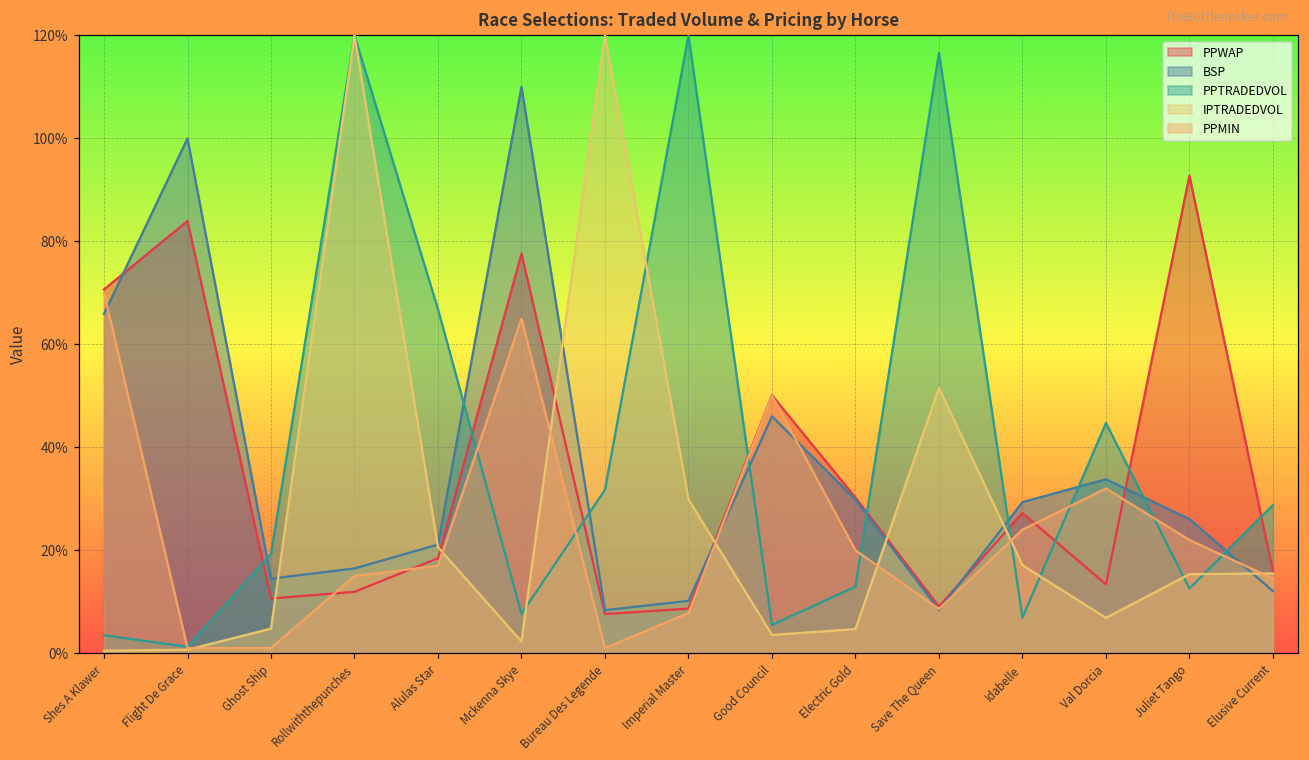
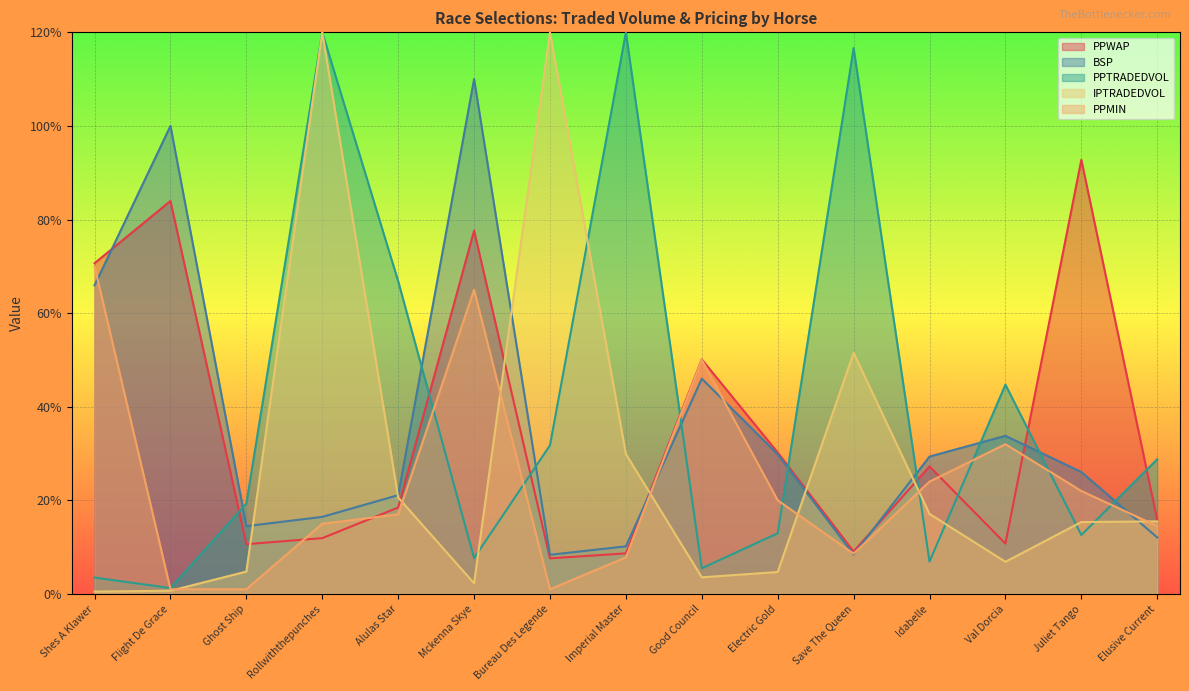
  {
    "PPWAP": {
      "Shes A Klawer": "71%",
      "Flight De Grace": "84%",
      "Ghost Ship": "11%",
      "Rollwiththepunches": "12%",
      "Alulas Star": "18%",
      "Mckenna Skye": "78%",
      "Bureau Des Legende": "8%",
      "Imperial Master": "9%",
      "Idabelle": "27%",
-     "Val Dorcia": "13%",
+     "Val Dorcia": "11%",
      "Juliet Tango": "93%"
    }
  }
